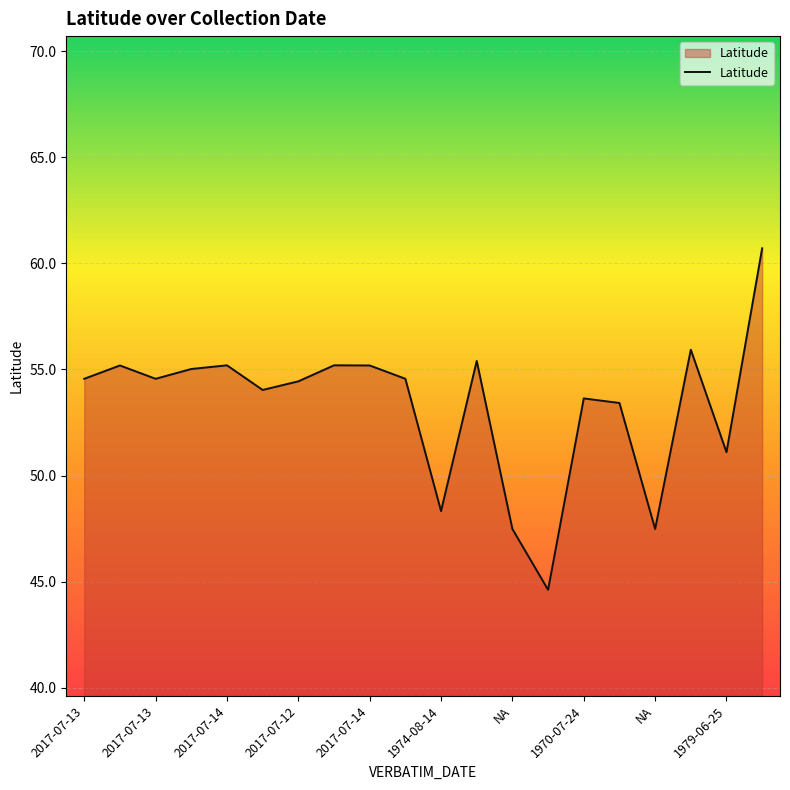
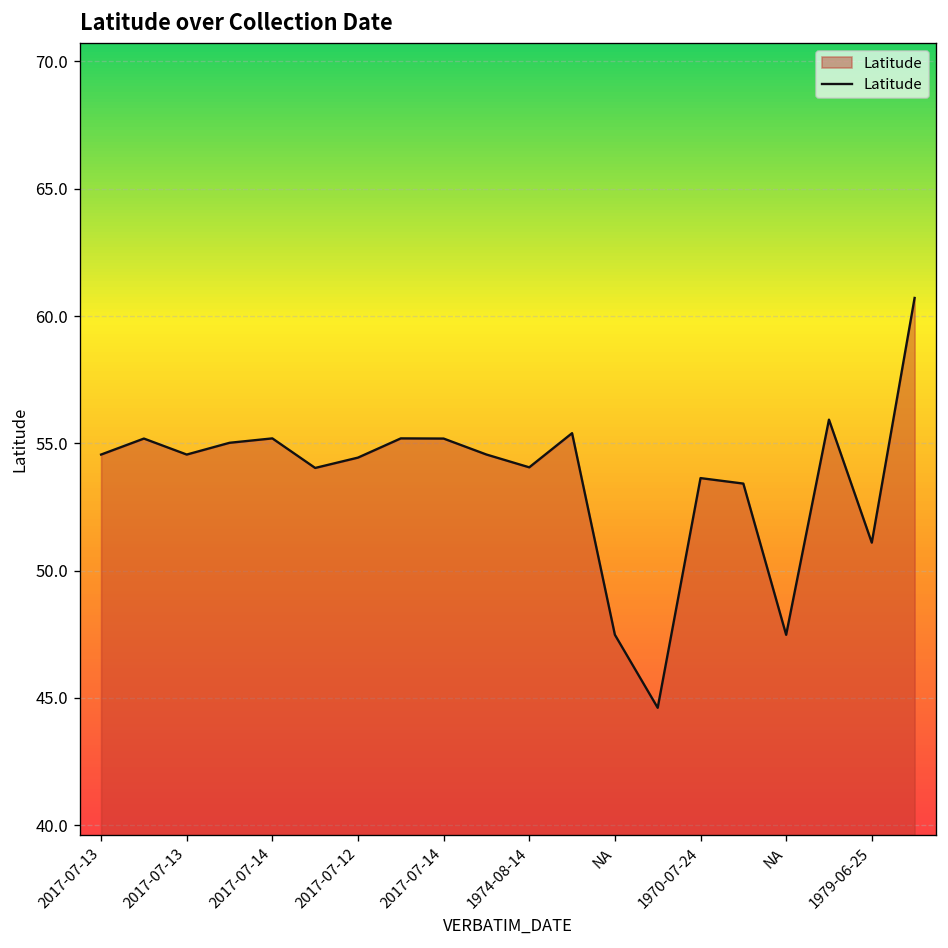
  {
    "2017-07-12": 54.4,
-   "1974-08-14": 48.3,
+   "1974-08-14": 54.1,
    "1970-07-24": 53.6,
    "1979-06-25": 51.1
  }
